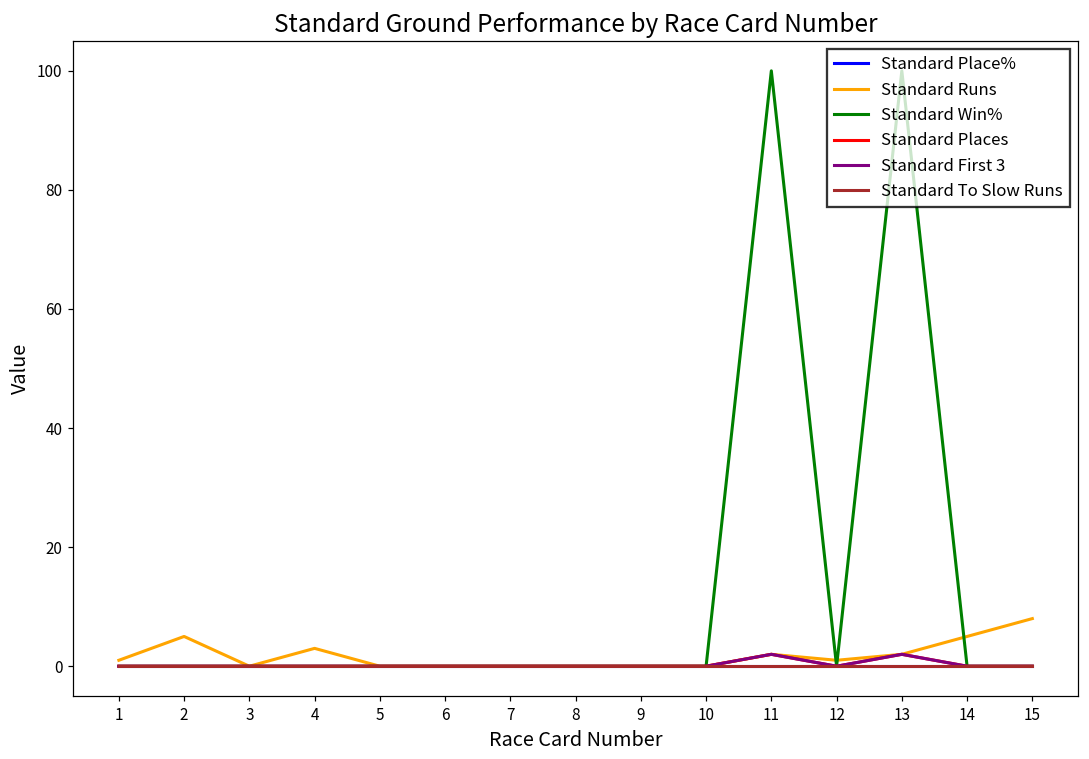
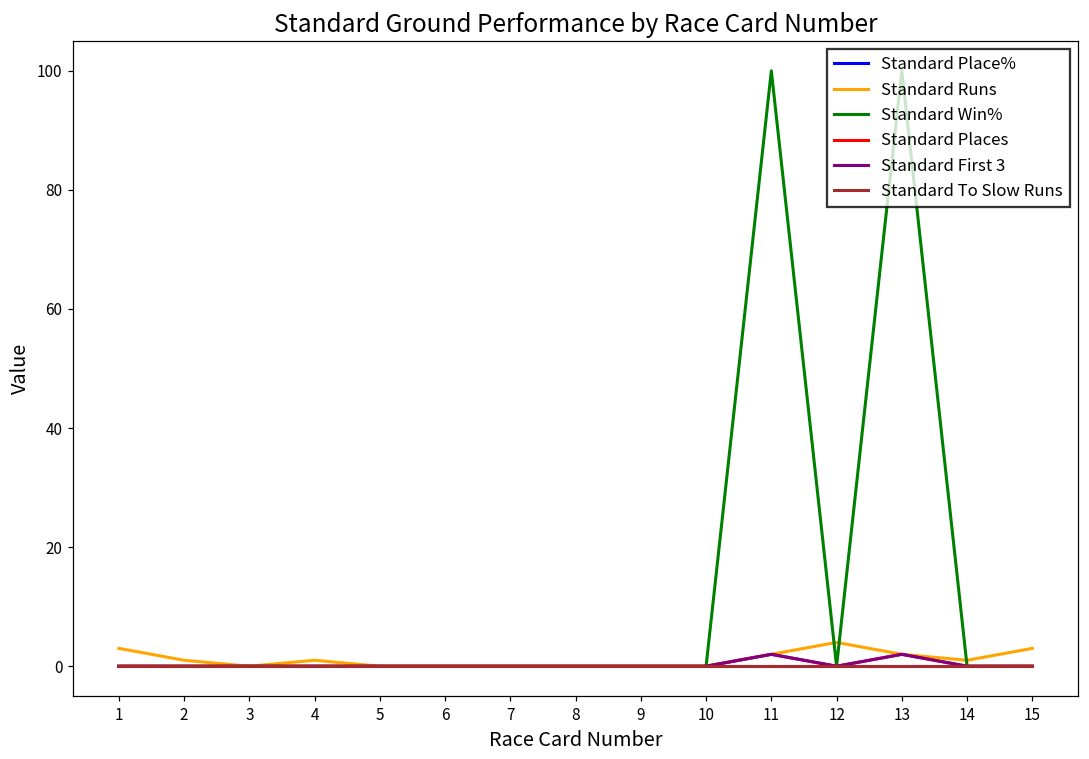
  {
    "Standard To Slow Runs": {
      "11": 0,
      "13": 0
    },
    "Standard Runs": {
-     "1": 1,
-     "2": 5,
-     "4": 3,
-     "12": 1,
-     "14": 5,
-     "15": 8
+     "1": 3,
+     "2": 1,
+     "4": 1,
+     "12": 4,
+     "14": 1,
+     "15": 3
    },
    "Standard Win%": {
      "11": 100
    }
  }
